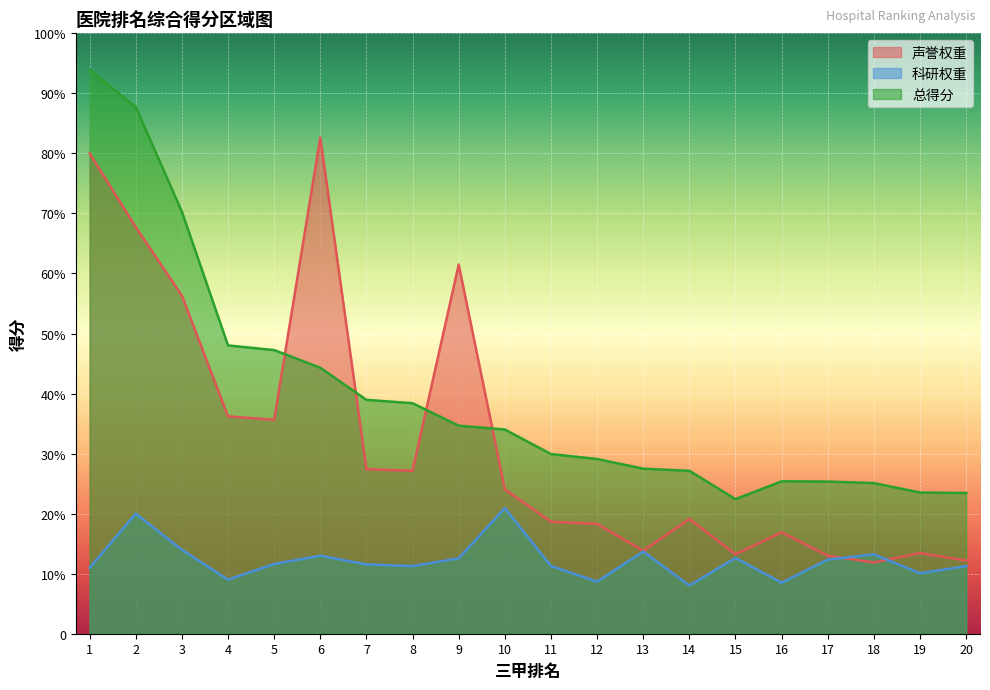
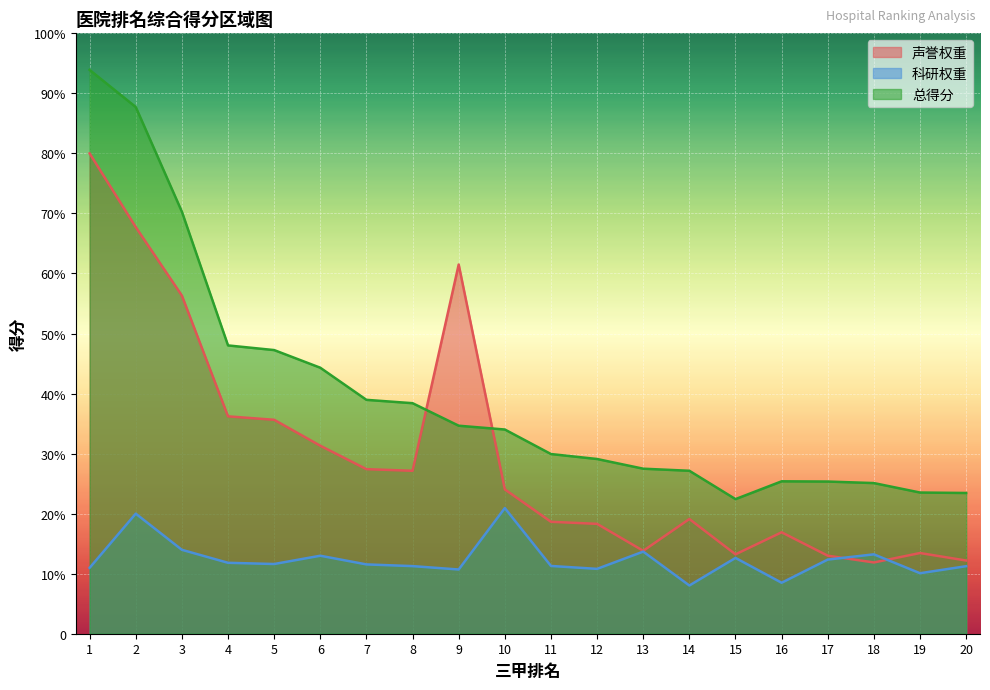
  {
    "声誉权重": {
      "1": "80%",
      "2": "68%",
      "3": "56%",
      "4": "36%",
      "5": "36%",
-     "6": "83%",
+     "6": "31%",
      "7": "27%",
      "8": "27%",
      "9": "61%",
      "10": "24%",
      "11": "19%",
      "12": "18%",
      "14": "19%",
      "15": "13%",
      "16": "17%",
      "17": "13%",
      "18": "12%",
      "19": "13%",
      "20": "12%"
    },
    "科研权重": {
      "1": "11%",
      "2": "20%",
      "3": "14%",
-     "4": "9%",
+     "4": "12%",
      "5": "12%",
      "6": "13%",
      "7": "12%",
      "8": "11%",
-     "9": "13%",
+     "9": "11%",
      "10": "21%",
      "11": "11%",
-     "12": "9%",
+     "12": "11%",
      "14": "8%",
      "15": "13%",
      "16": "8%",
      "17": "12%",
      "18": "13%",
      "19": "10%",
      "20": "11%"
    },
    "总得分": {
      "1": "94%",
      "2": "88%",
      "3": "70%",
      "4": "48%",
      "5": "47%",
      "6": "44%",
      "7": "39%",
      "8": "38%",
      "9": "35%",
      "10": "34%",
      "11": "30%",
      "12": "29%",
      "13": "27%",
      "14": "27%",
      "15": "22%",
      "16": "25%",
      "17": "25%",
      "18": "25%",
      "19": "24%",
      "20": "23%"
    }
  }
